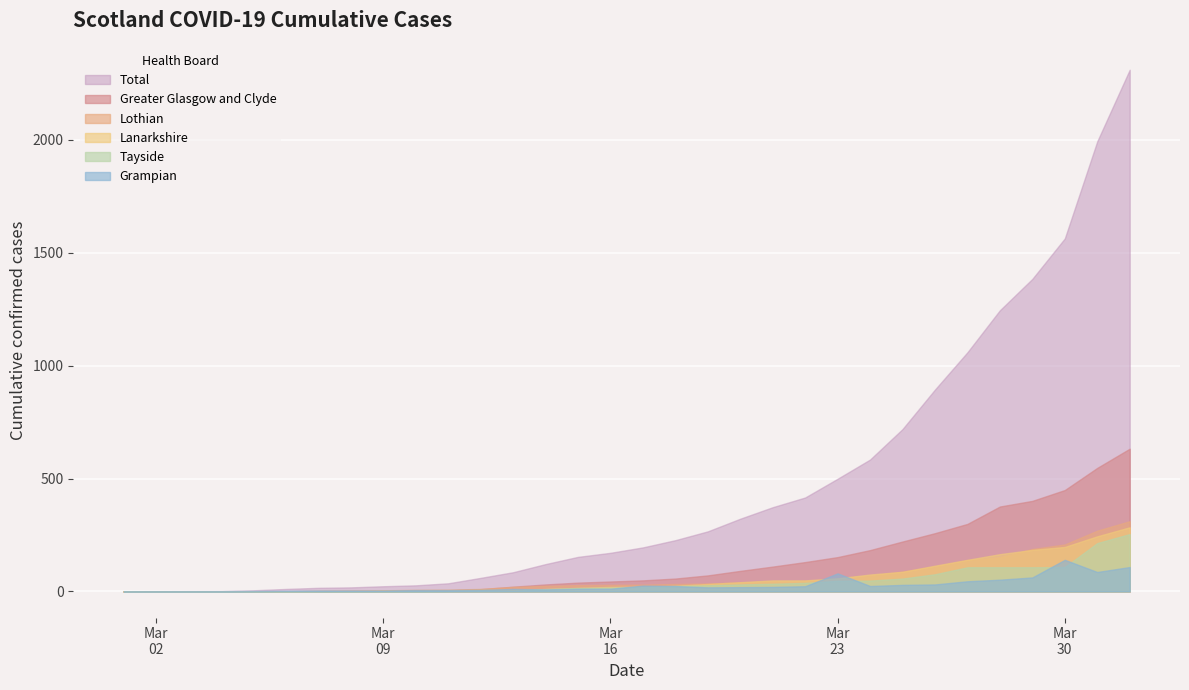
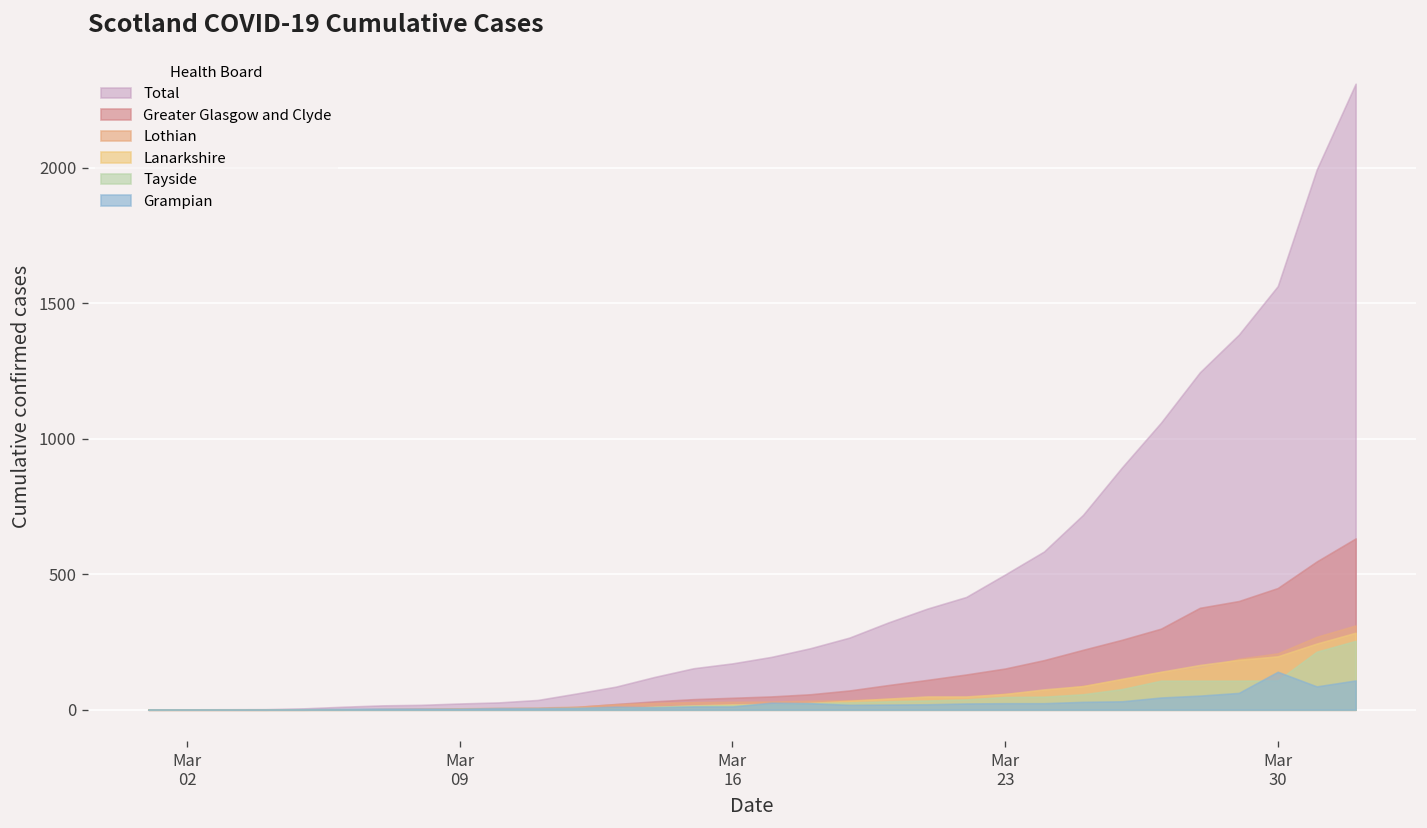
  {
    "Grampian": {
-     "Mar 23": 80,
+     "Mar 23": 20,
      "Mar 30": 140
    }
  }
